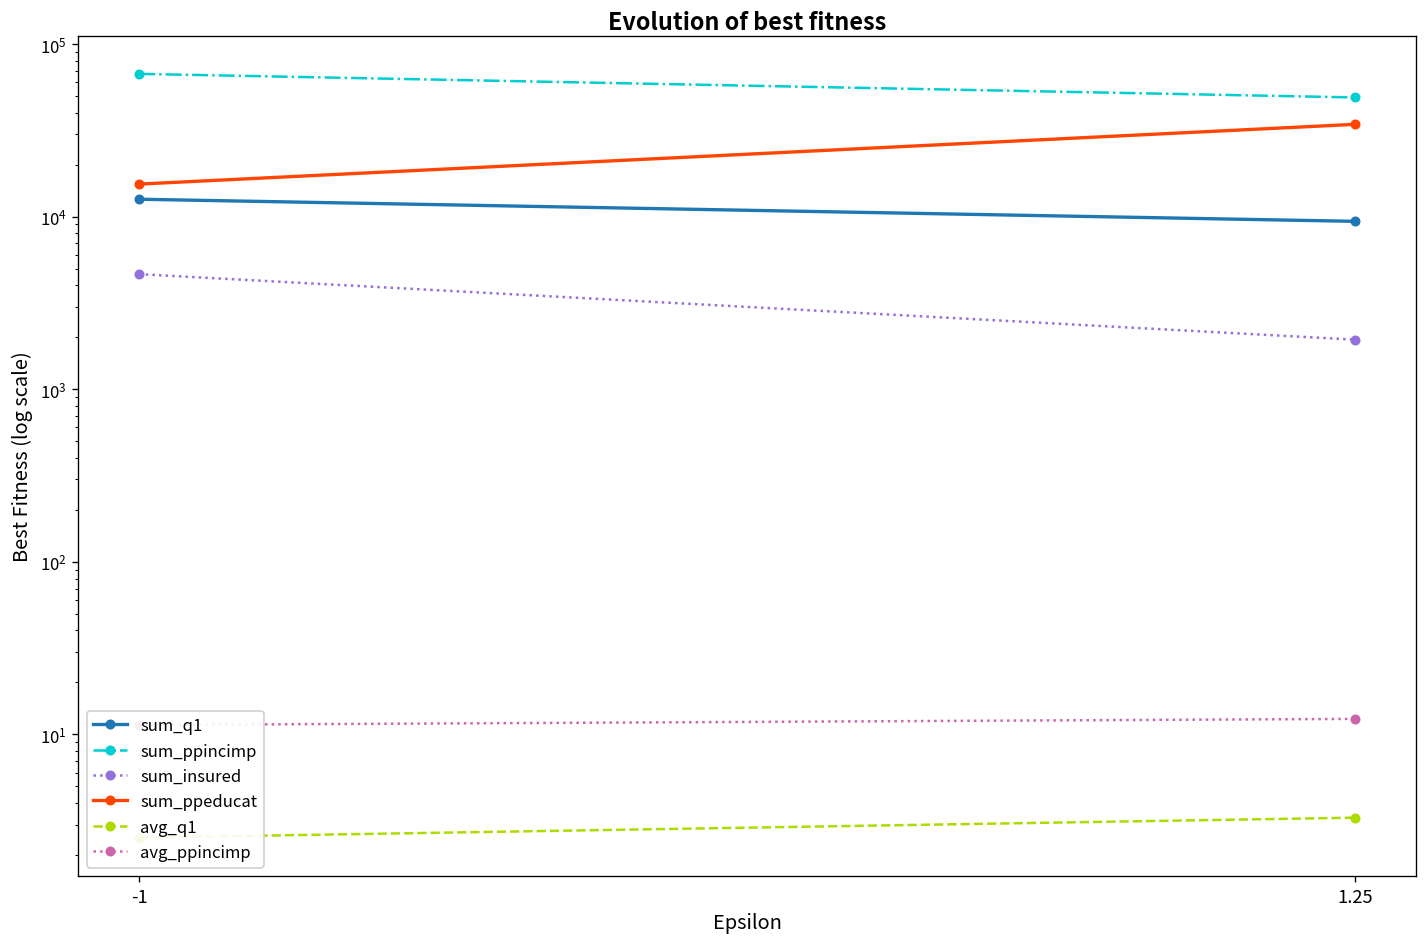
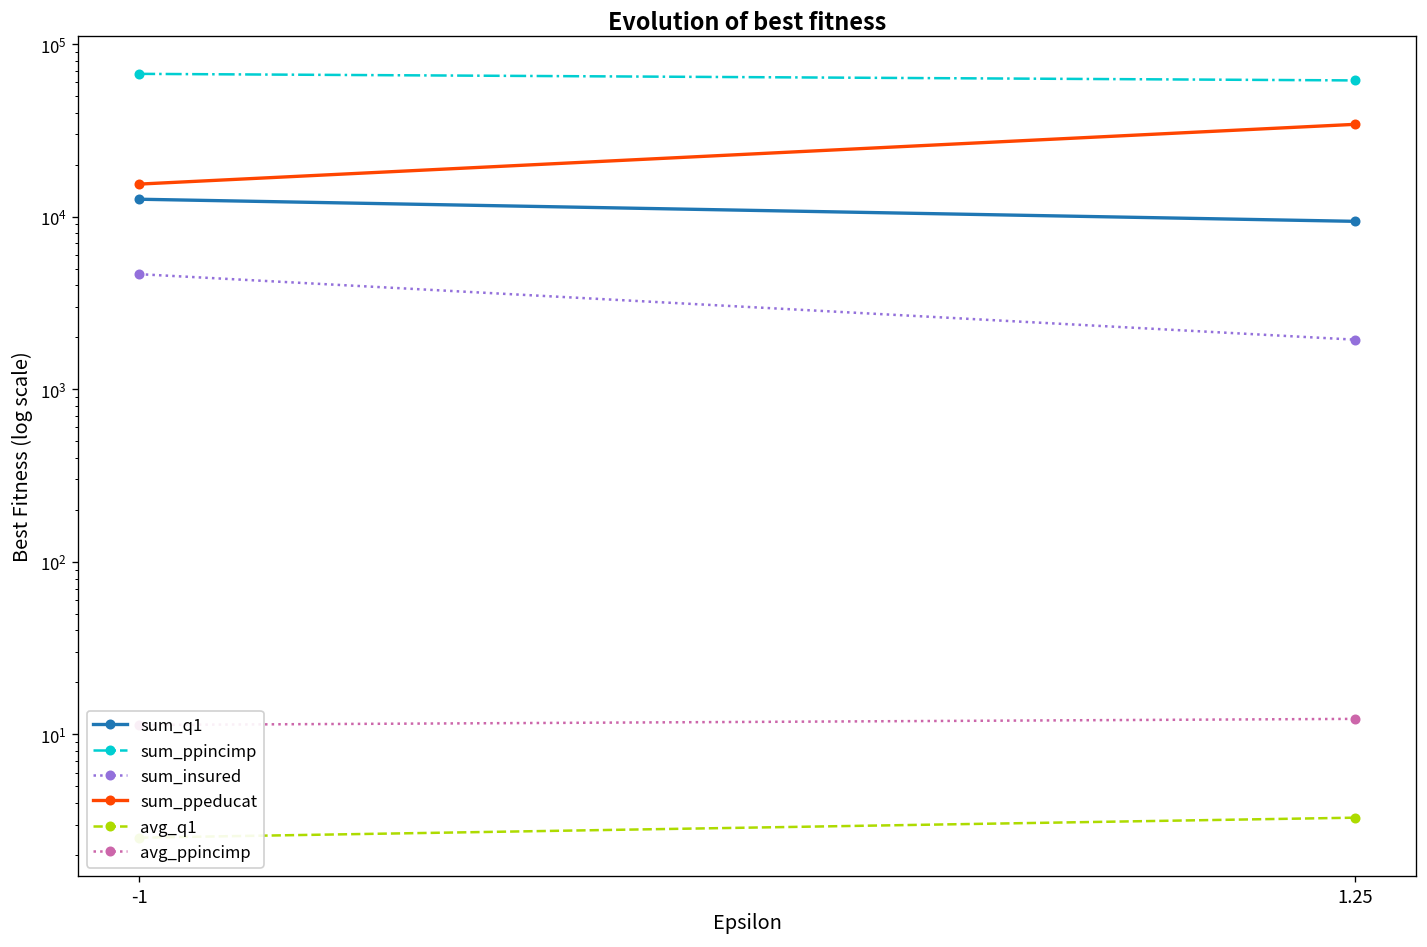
  {
    "sum_q1": {
      "-1": 13000,
      "1.25": 9000
    },
    "sum_ppincimp": {
      "-1": 70000,
-     "1.25": 49000
+     "1.25": 62000
    },
    "sum_insured": {
      "-1": 4600,
      "1.25": 1900
    },
    "sum_ppeducat": {
      "-1": 15000,
      "1.25": 34000
    },
    "avg_q1": {
      "1.25": 3.3
    },
    "avg_ppincimp": {
      "1.25": 12
    }
  }
